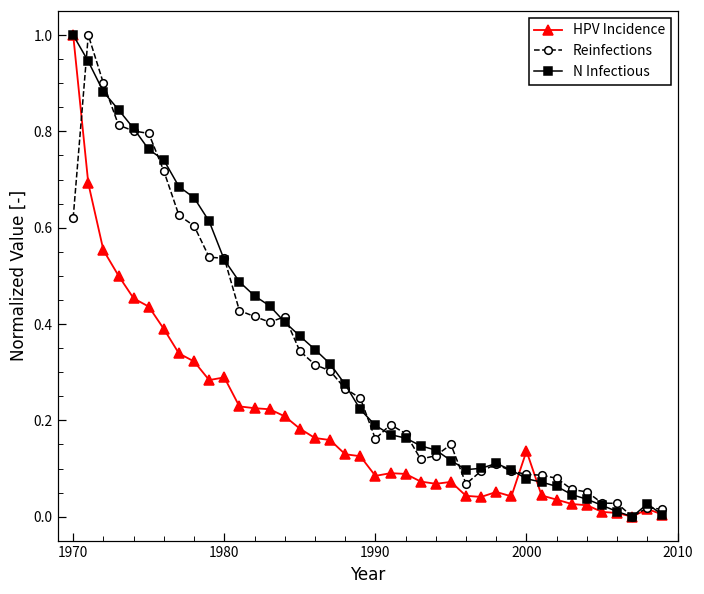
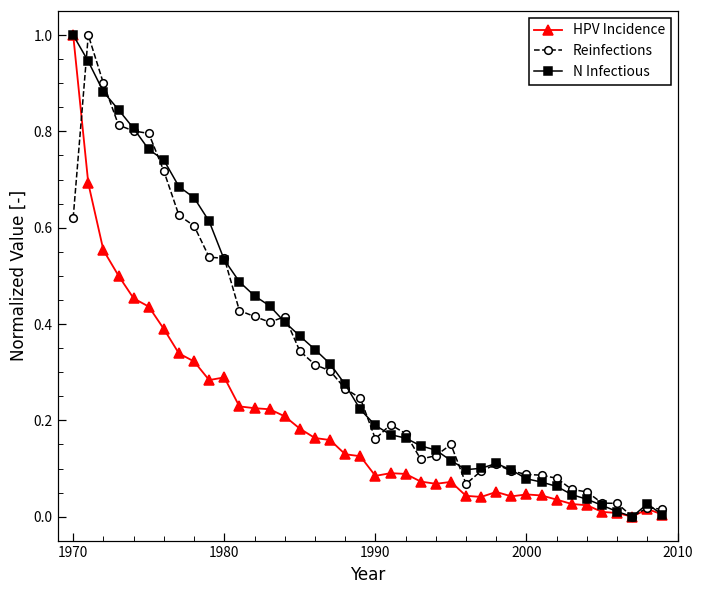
  {
    "HPV Incidence": {
      "1980": 0.29,
      "1990": 0.08,
-     "2000": 0.14
+     "2000": 0.05
    }
  }
